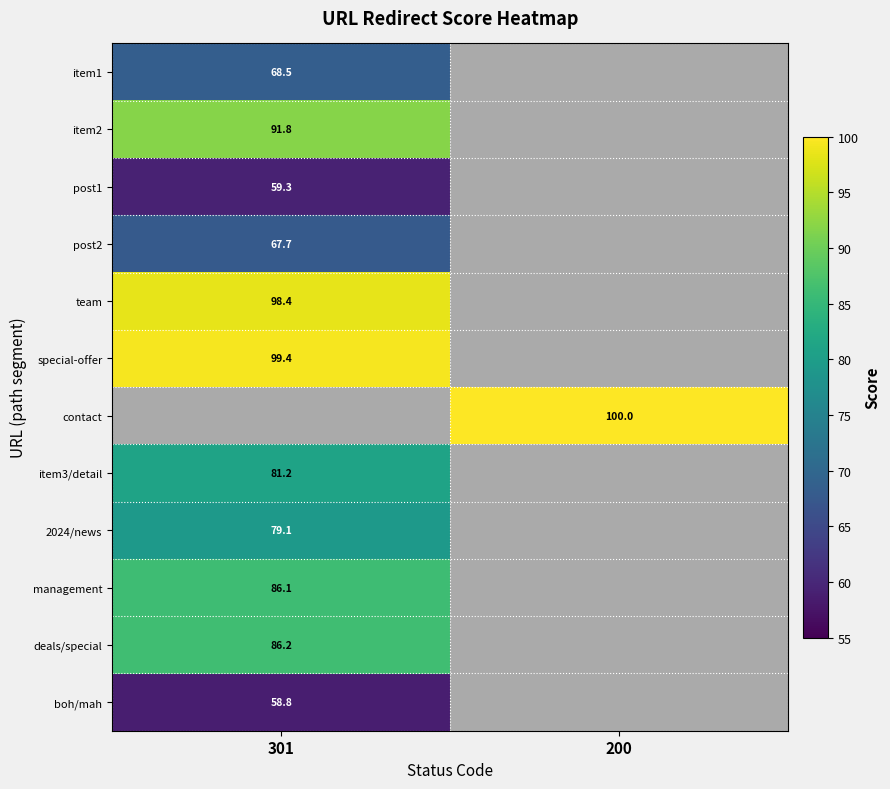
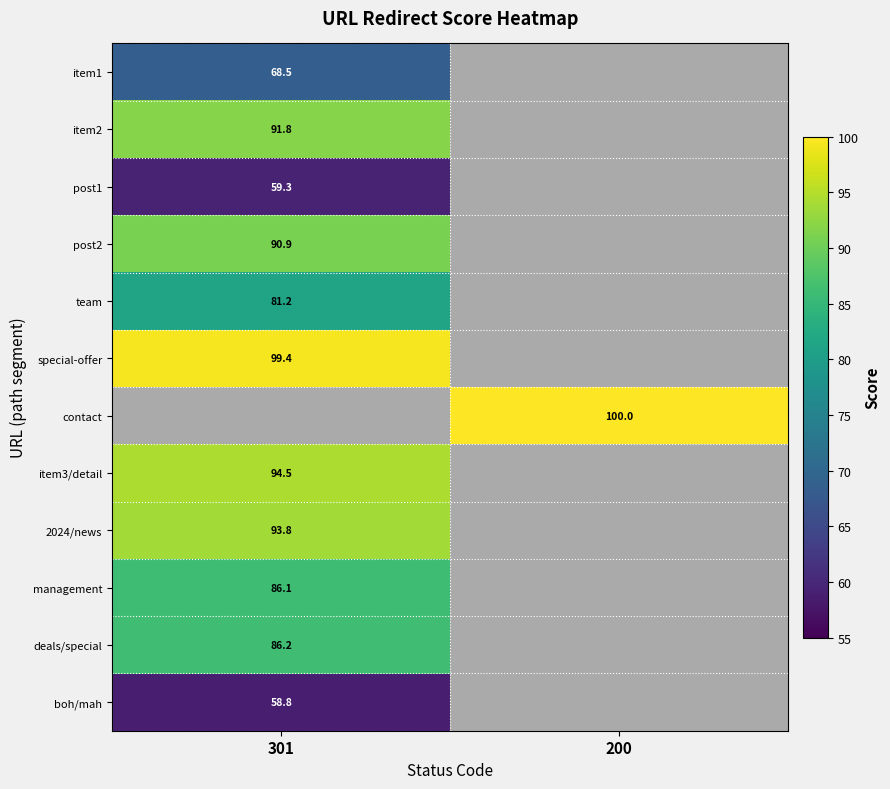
  {
    "item1": {
      "301": 68.5
    },
    "item2": {
      "301": 91.8
    },
    "post1": {
      "301": 59.3
    },
    "post2": {
-     "301": 67.7
+     "301": 90.9
    },
    "team": {
-     "301": 98.4
+     "301": 81.2
    },
    "special-offer": {
      "301": 99.4
    },
    "contact": {
      "200": 100.0
    },
    "item3/detail": {
-     "301": 81.2
+     "301": 94.5
    },
    "2024/news": {
-     "301": 79.1
+     "301": 93.8
    },
    "management": {
      "301": 86.1
    },
    "deals/special": {
      "301": 86.2
    },
    "boh/mah": {
      "301": 58.8
    }
  }
